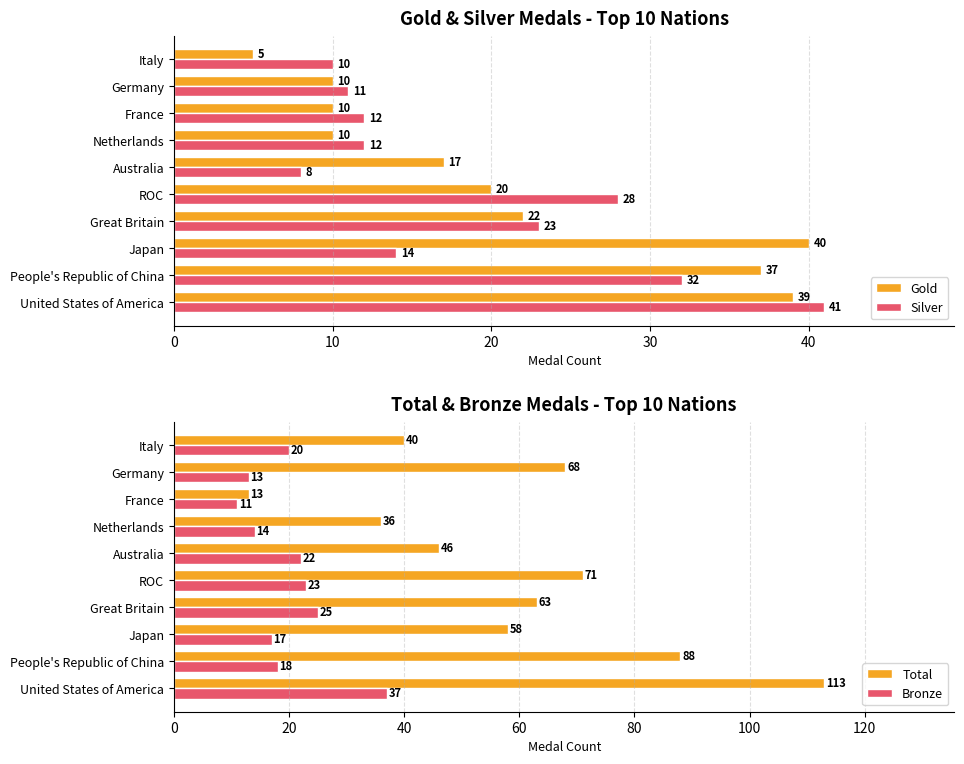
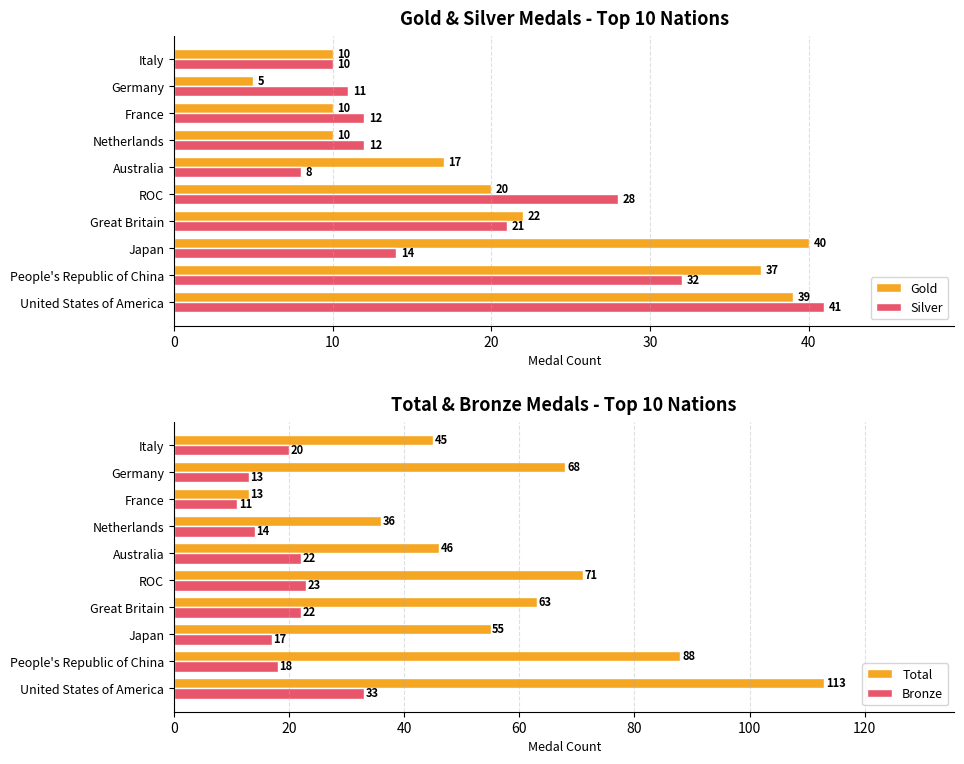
  {
    "Gold & Silver Medals - Top 10 Nations": {
      "Gold": {
-       "Italy": 5,
-       "Germany": 10,
+       "Italy": 10,
+       "Germany": 5,
        "France": 10,
        "Netherlands": 10,
        "Australia": 17,
        "ROC": 20,
        "Great Britain": 22,
        "Japan": 40,
        "People's Republic of China": 37,
        "United States of America": 39
      },
      "Silver": {
        "Germany": 11,
        "France": 12,
        "Netherlands": 12,
        "Australia": 8,
        "ROC": 28,
-       "Great Britain": 23,
+       "Great Britain": 21,
        "Japan": 14,
        "People's Republic of China": 32,
        "United States of America": 41
      }
    },
    "Total & Bronze Medals - Top 10 Nations": {
      "Total": {
-       "Italy": 40,
+       "Italy": 45,
        "Germany": 68,
        "France": 13,
        "Netherlands": 36,
        "Australia": 46,
        "ROC": 71,
        "Great Britain": 63,
-       "Japan": 58,
+       "Japan": 55,
        "People's Republic of China": 88,
        "United States of America": 113
      },
      "Bronze": {
        "Italy": 20,
        "Germany": 13,
        "France": 11,
        "Netherlands": 14,
        "Australia": 22,
        "ROC": 23,
-       "Great Britain": 25,
+       "Great Britain": 22,
        "Japan": 17,
        "People's Republic of China": 18,
-       "United States of America": 37
+       "United States of America": 33
      }
    }
  }
